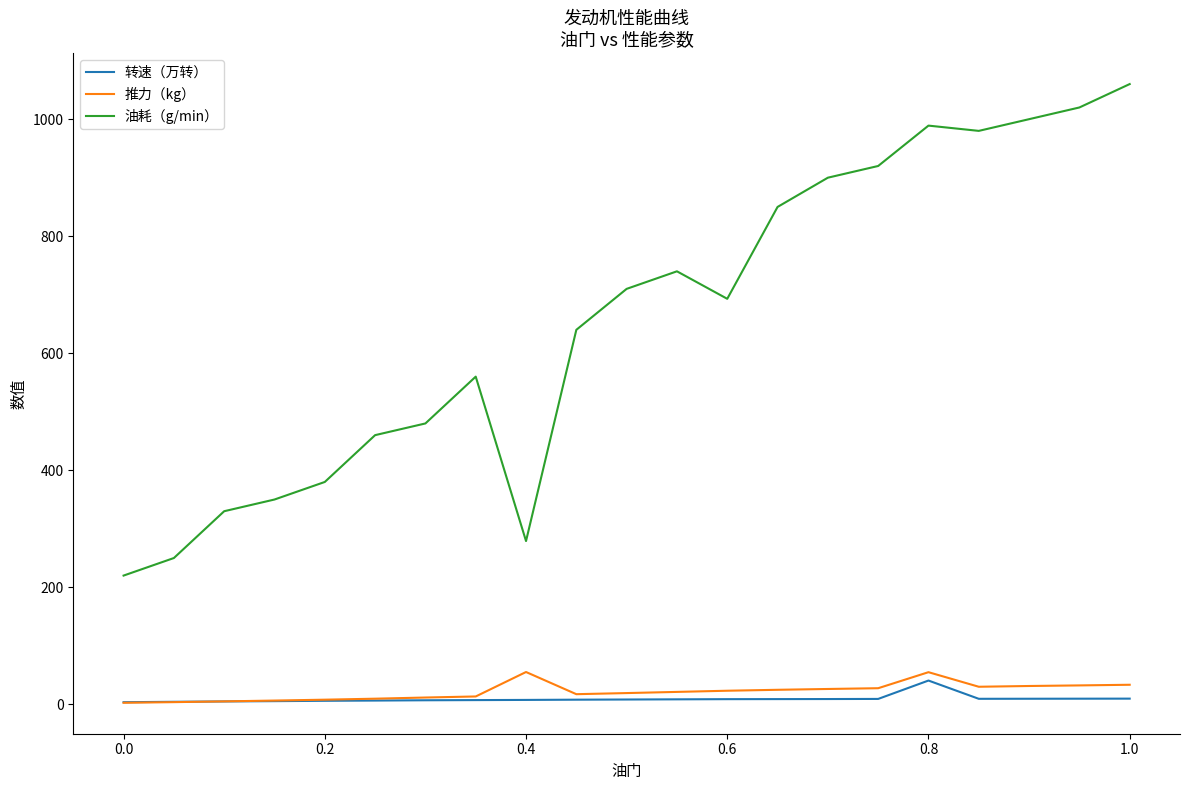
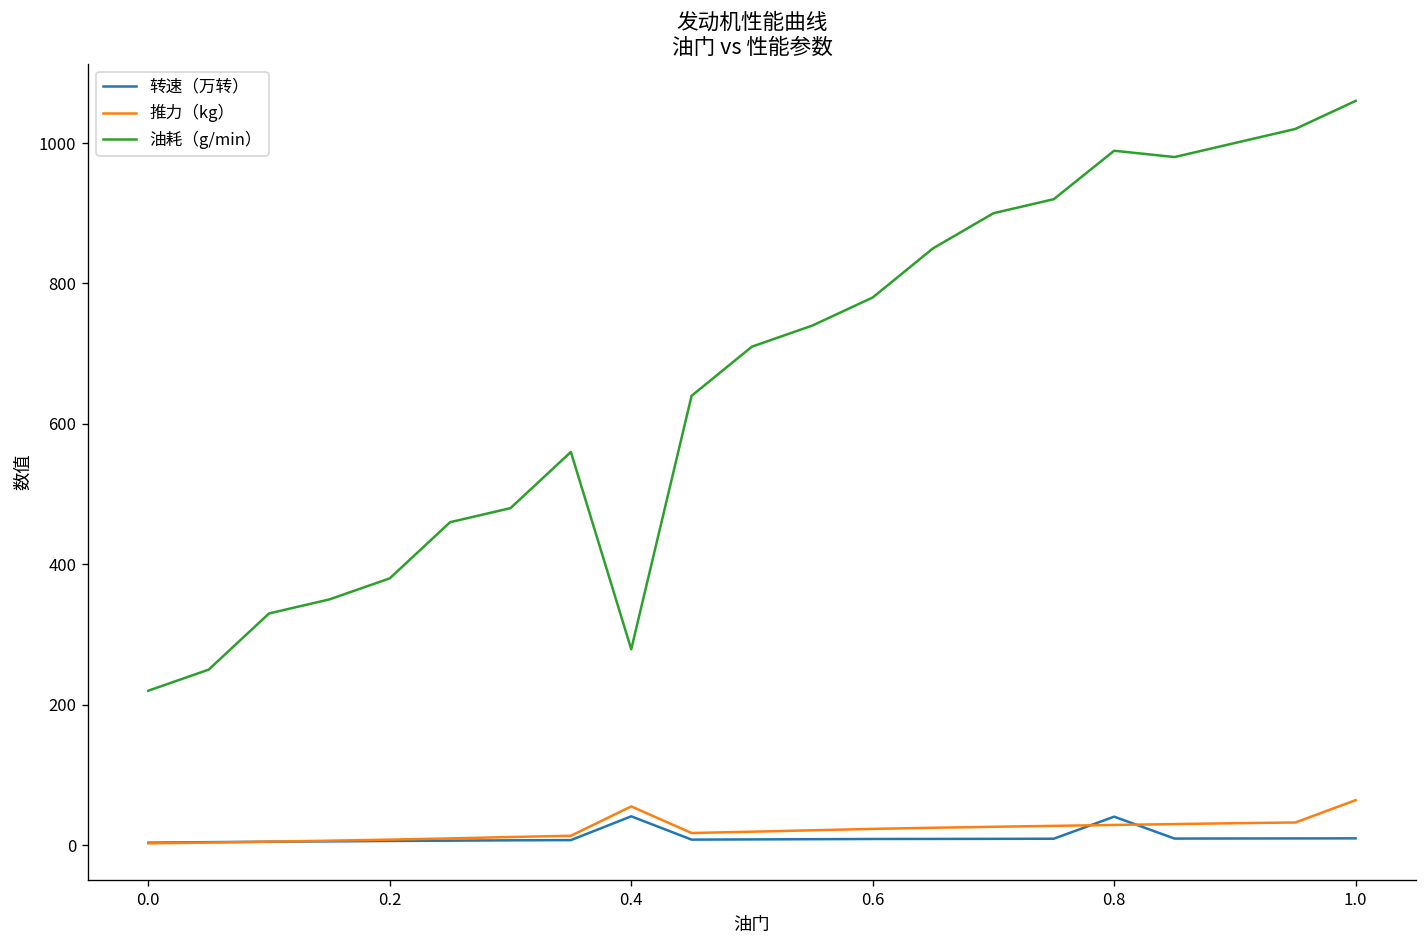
  {
    "转速（万转）": {
-     "0.4": 10,
+     "0.4": 40,
      "0.6": 10,
      "0.8": 40,
      "1.0": 10
    },
    "推力（kg）": {
      "0.4": 60,
      "0.6": 20,
-     "0.8": 50,
-     "1.0": 30
+     "0.8": 30,
+     "1.0": 60
    },
    "油耗（g/min）": {
      "0.0": 220,
      "0.2": 380,
      "0.4": 280,
-     "0.6": 690,
+     "0.6": 780,
      "0.8": 990,
      "1.0": 1060
    }
  }
